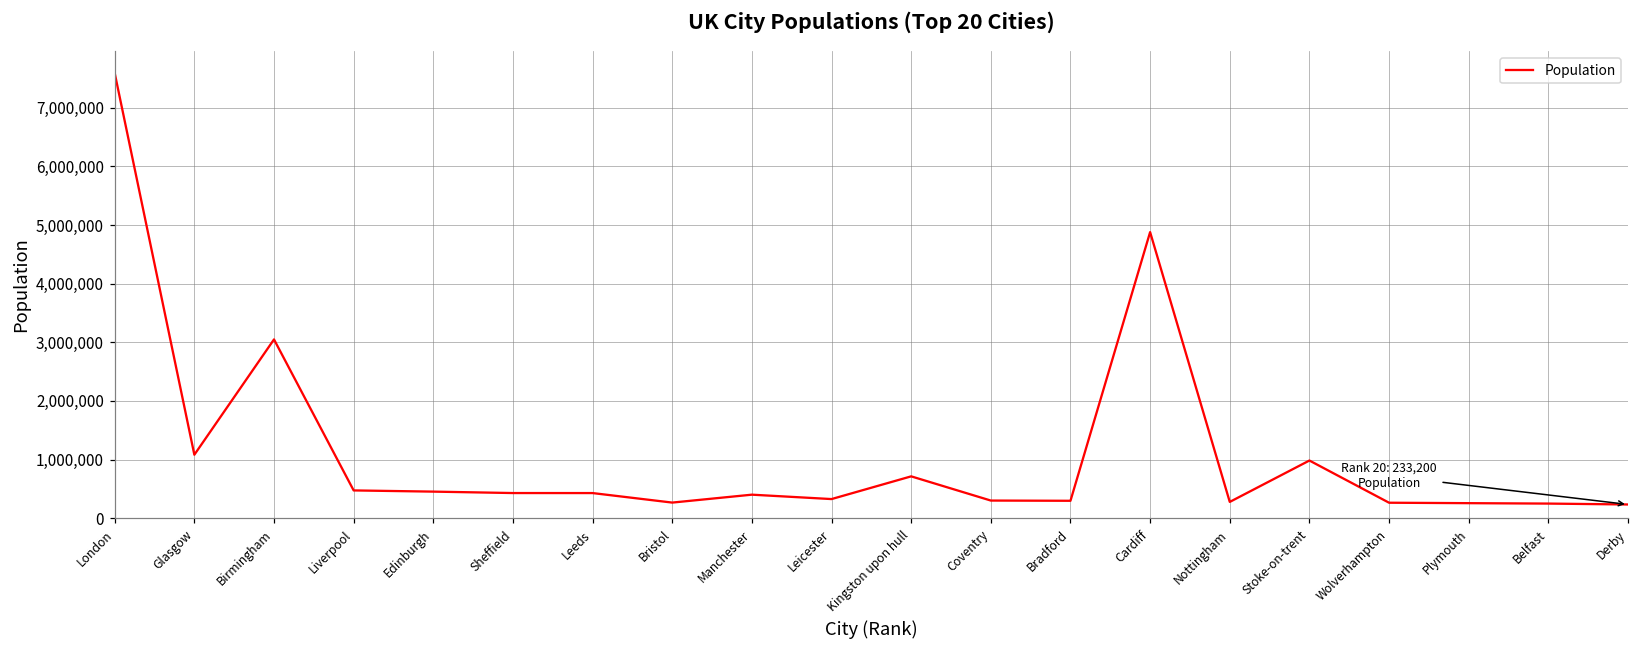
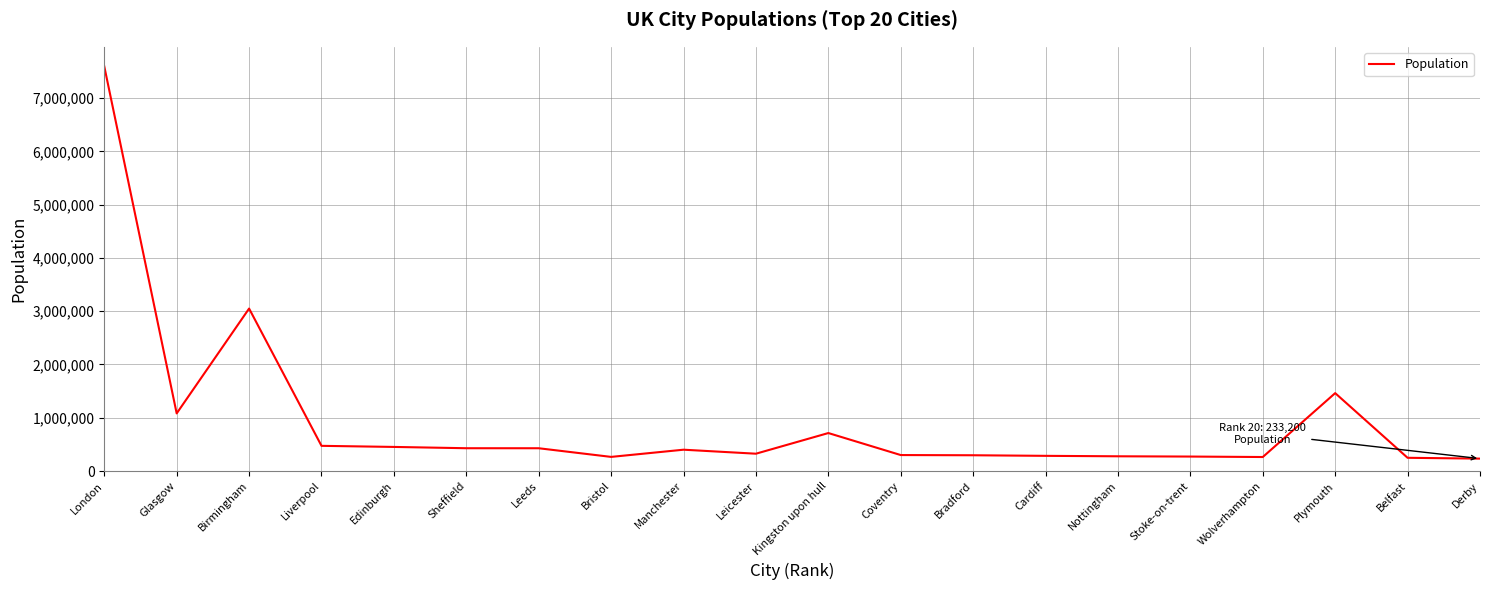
  {
    "London": "7,600,000",
    "Glasgow": "1,100,000",
    "Birmingham": "3,000,000",
    "Liverpool": "500,000",
    "Edinburgh": "500,000",
    "Sheffield": "400,000",
    "Leeds": "400,000",
    "Bristol": "300,000",
    "Manchester": "400,000",
    "Leicester": "300,000",
    "Kingston upon hull": "700,000",
    "Coventry": "300,000",
    "Bradford": "300,000",
-   "Cardiff": "4,900,000",
+   "Cardiff": "300,000",
    "Nottingham": "300,000",
-   "Stoke-on-trent": "1,000,000",
-   "Plymouth": "300,000",
+   "Stoke-on-trent": "300,000",
+   "Plymouth": "1,500,000",
    "Derby": "200,000"
  }
